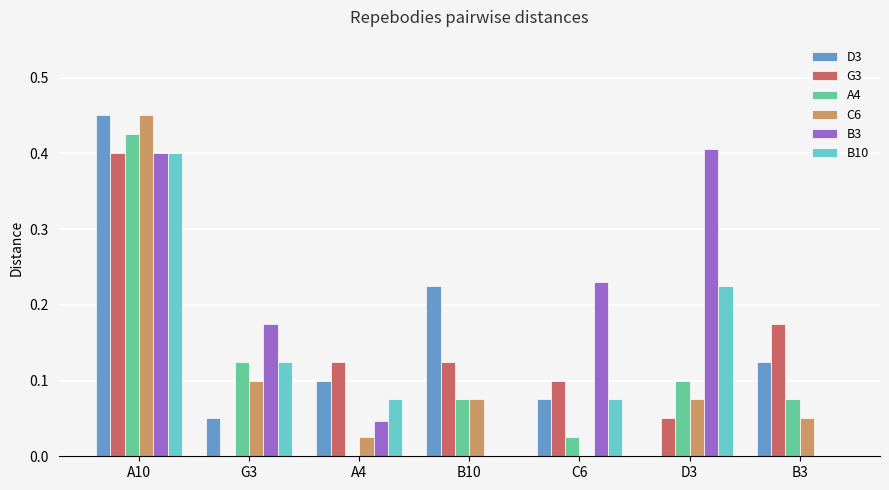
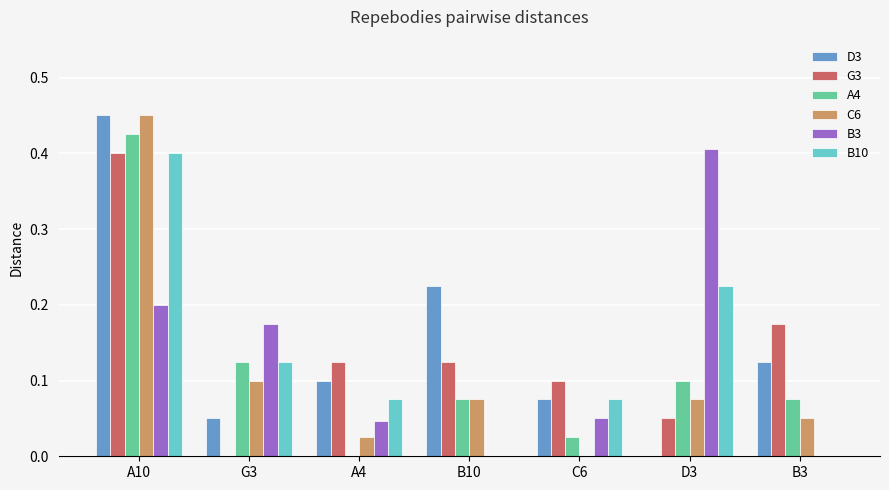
  {
    "B3": {
-     "A10": 0.4,
+     "A10": 0.2,
      "G3": 0.18,
      "A4": 0.05,
      "B10": 0.00,
-     "C6": 0.23,
+     "C6": 0.05,
      "D3": 0.41,
      "B3": 0.00
    }
  }
